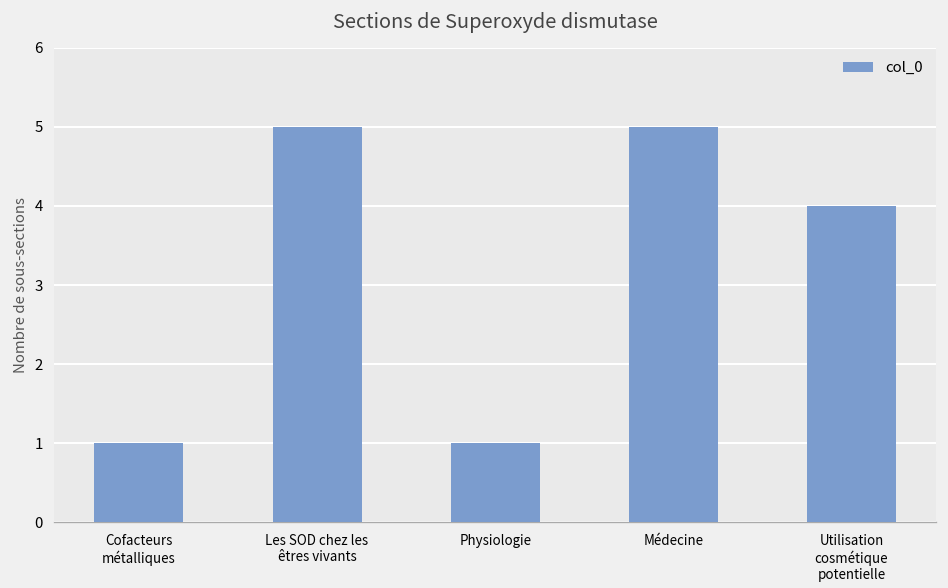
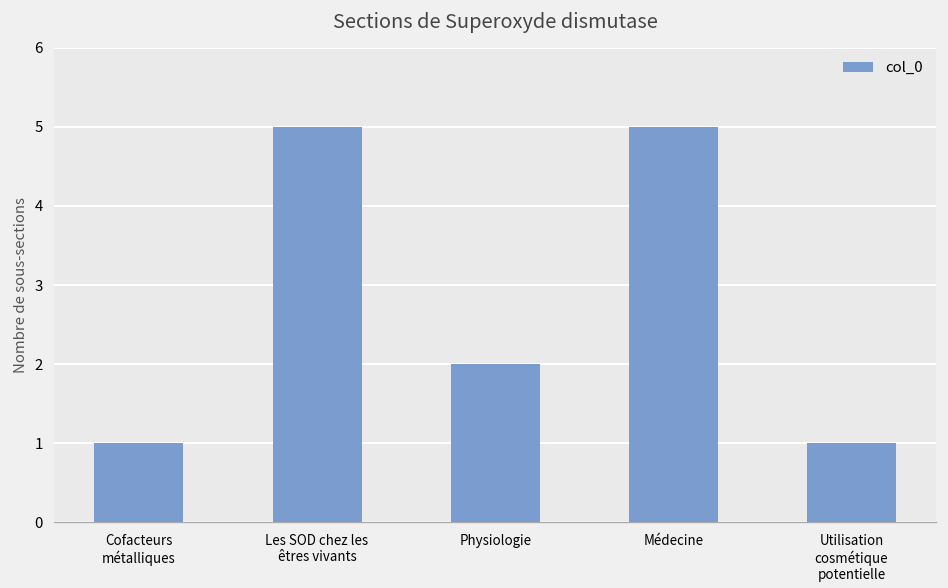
  {
    "Cofacteurs métalliques": 1,
    "Les SOD chez les êtres vivants": 5,
-   "Physiologie": 1,
+   "Physiologie": 2,
    "Médecine": 5,
-   "Utilisation cosmétique potentielle": 4
+   "Utilisation cosmétique potentielle": 1
  }
